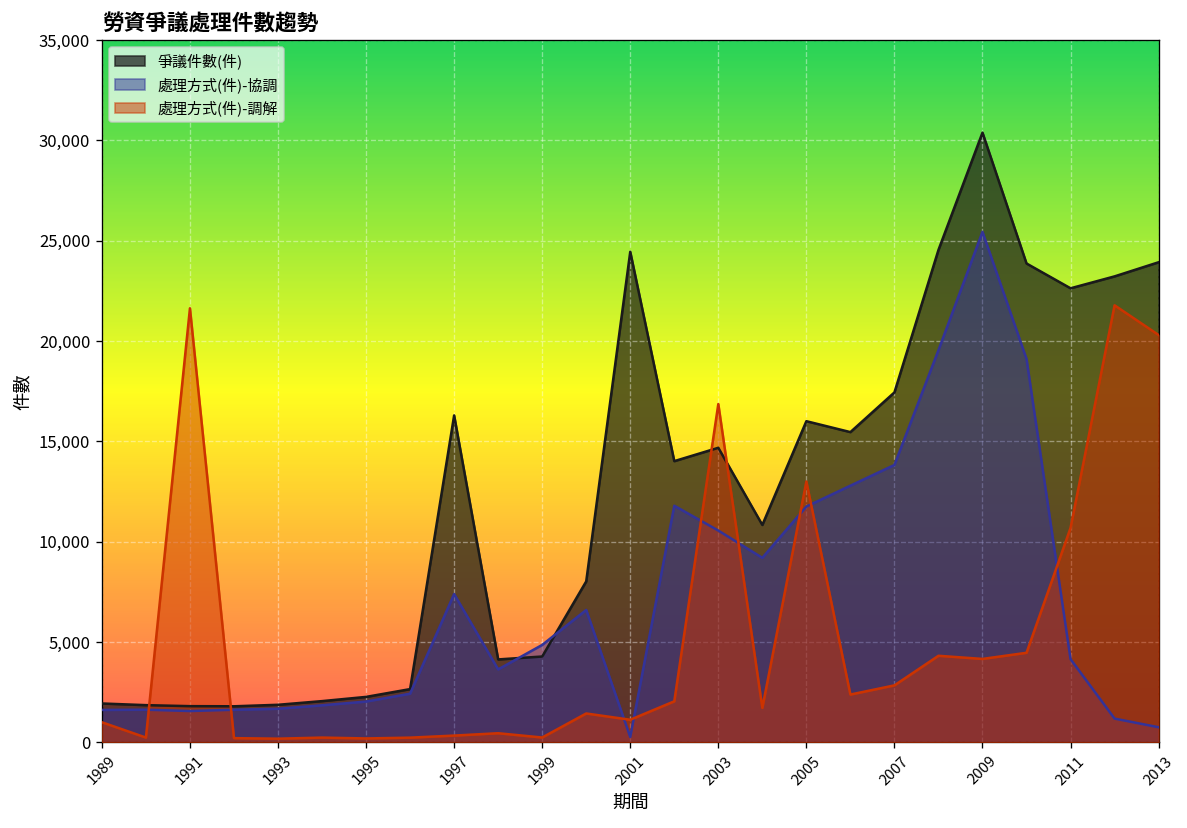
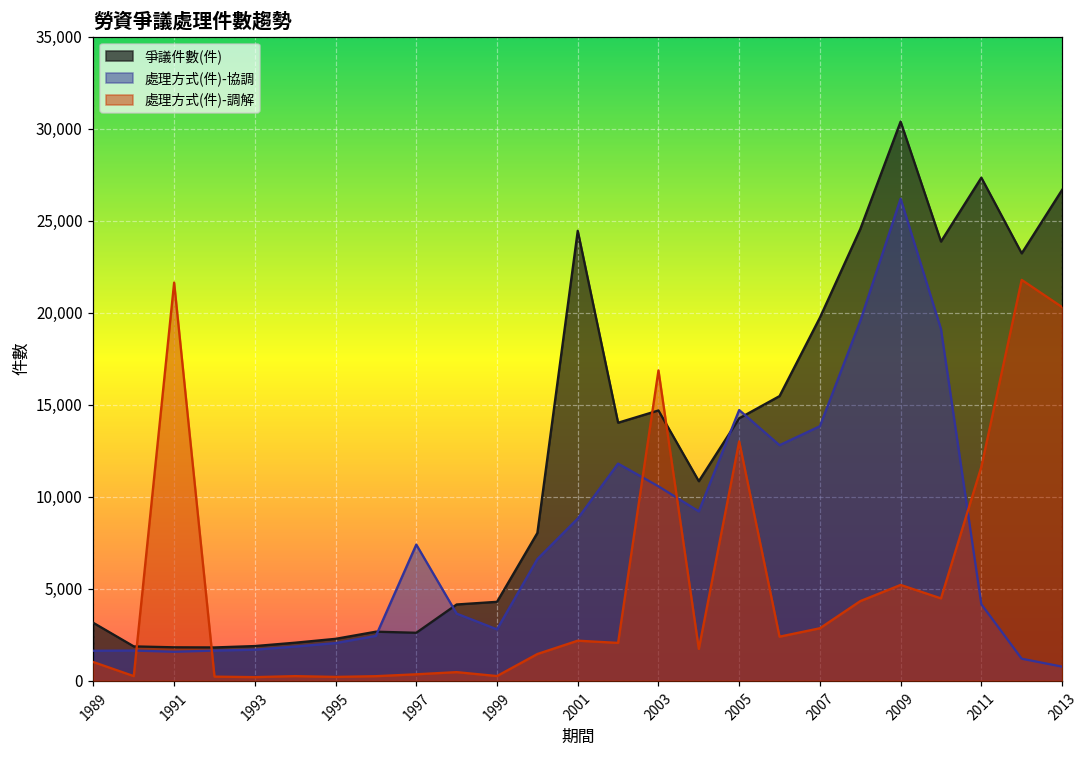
  {
    "爭議件數(件)": {
-     "1989": "1,900",
+     "1989": "3,100",
      "1991": "1,800",
      "1993": "1,900",
      "1995": "2,300",
-     "1997": "16,300",
+     "1997": "2,600",
      "1999": "4,300",
      "2001": "24,400",
      "2003": "14,700",
-     "2005": "16,000",
-     "2007": "17,400",
+     "2005": "14,300",
+     "2007": "19,700",
      "2009": "30,400",
-     "2011": "22,600",
-     "2013": "23,900"
+     "2011": "27,300",
+     "2013": "26,700"
    },
    "處理方式(件)-協調": {
      "1989": "1,600",
      "1991": "1,600",
      "1993": "1,700",
      "1995": "2,000",
      "1997": "7,400",
-     "1999": "4,900",
-     "2001": "300",
+     "1999": "2,800",
+     "2001": "8,800",
      "2003": "10,600",
-     "2005": "11,800",
+     "2005": "14,700",
      "2007": "13,800",
-     "2009": "25,400",
+     "2009": "26,200",
      "2011": "4,200",
      "2013": "800"
    },
    "處理方式(件)-調解": {
      "1989": "1,000",
      "1991": "21,600",
      "1993": "200",
      "1995": "200",
      "1997": "300",
      "1999": "200",
-     "2001": "1,100",
+     "2001": "2,200",
      "2003": "16,900",
      "2005": "13,000",
      "2007": "2,800",
-     "2009": "4,200",
-     "2011": "10,700",
+     "2009": "5,200",
+     "2011": "11,600",
      "2013": "20,300"
    }
  }
